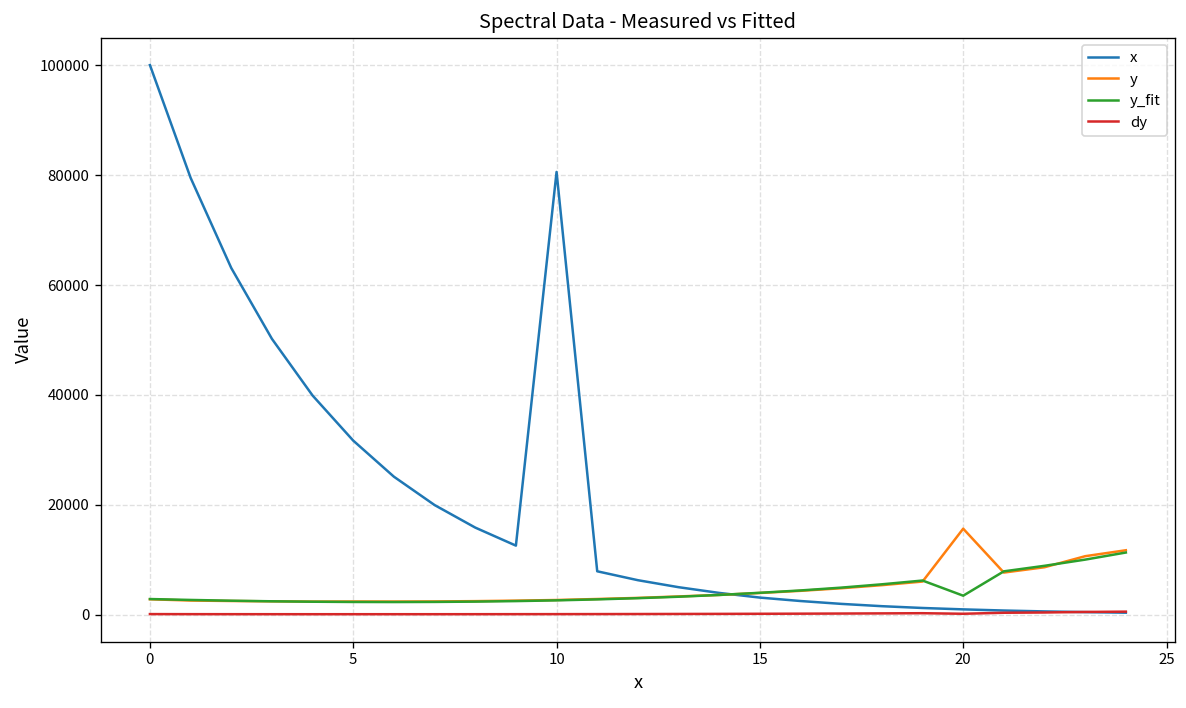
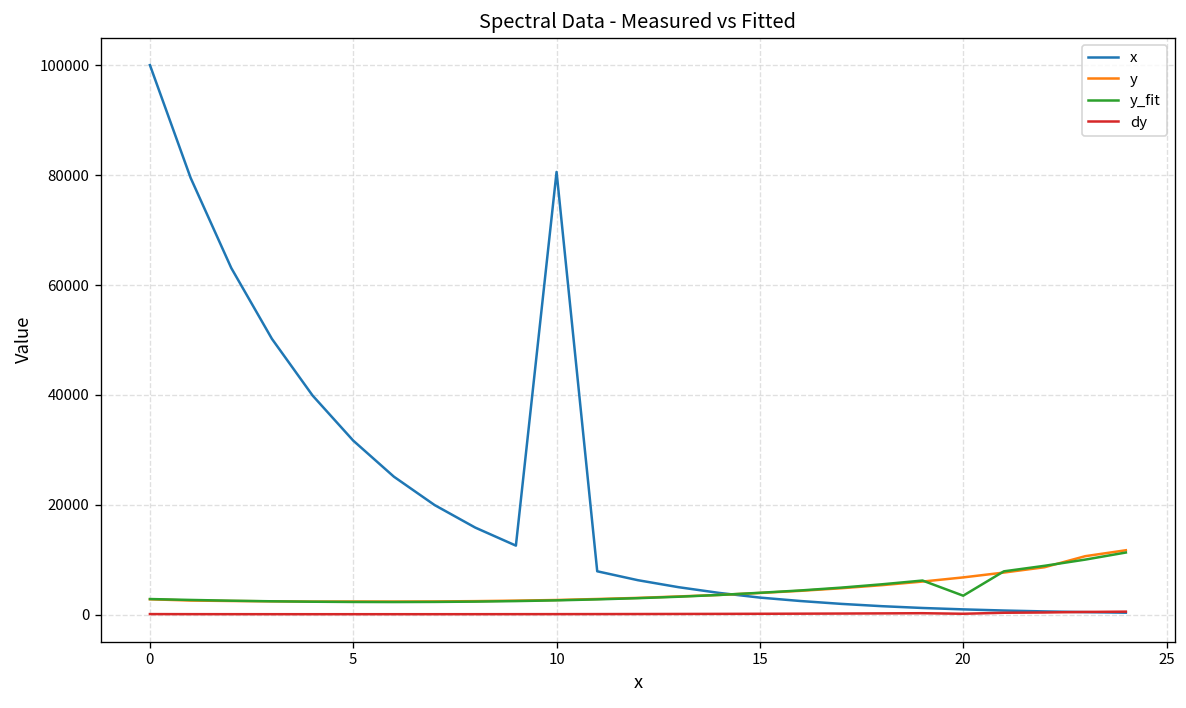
  {
    "x": {
      "0": 100000,
      "5": 32000,
      "10": 81000,
      "15": 3000,
      "20": 1000
    },
    "y": {
-     "20": 16000
+     "20": 7000
    },
    "y_fit": {
      "20": 3000
    },
    "dy": {
      "0": 0,
      "5": 0,
      "10": 0,
      "15": 0,
      "20": 0
    }
  }
